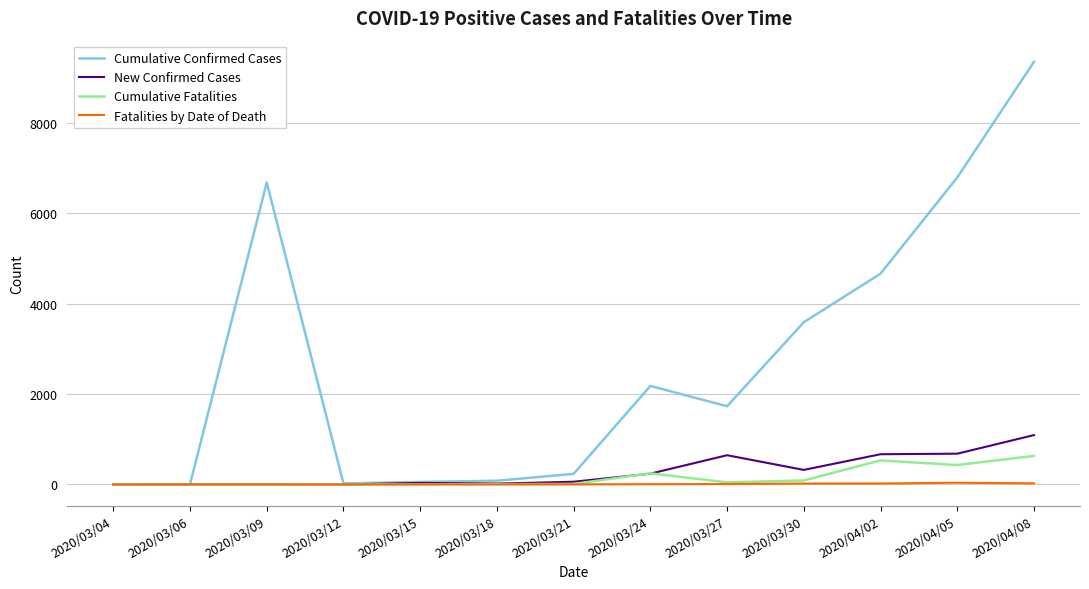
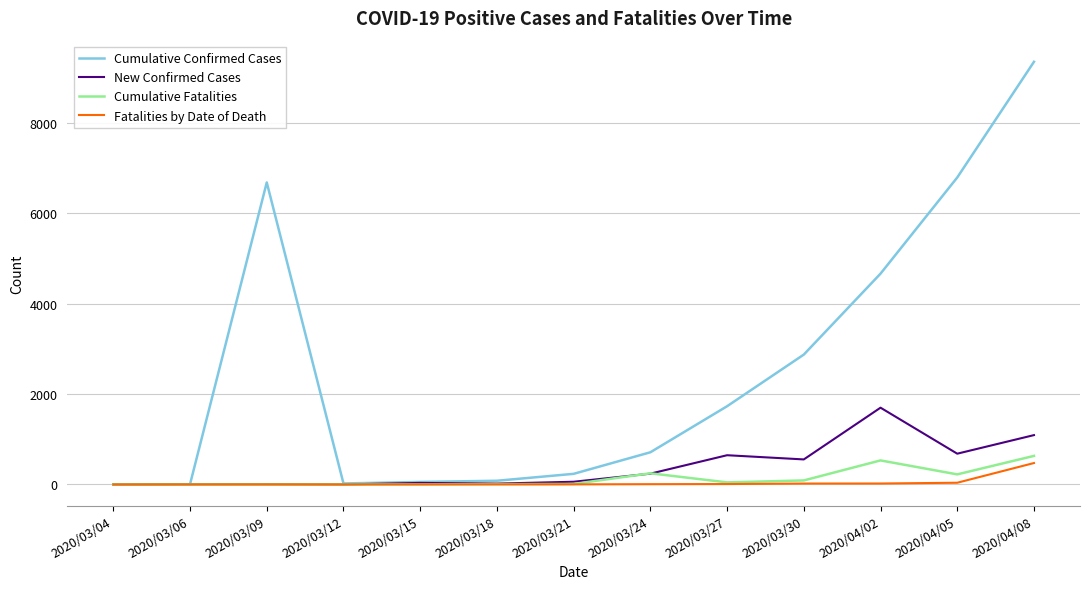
  {
    "Cumulative Confirmed Cases": {
      "2020/03/09": 6700,
      "2020/03/18": 100,
      "2020/03/21": 200,
-     "2020/03/24": 2200,
+     "2020/03/24": 700,
      "2020/03/27": 1700,
-     "2020/03/30": 3600,
+     "2020/03/30": 2900,
      "2020/04/02": 4700,
      "2020/04/05": 6800,
      "2020/04/08": 9400
    },
    "New Confirmed Cases": {
      "2020/03/27": 600,
-     "2020/03/30": 300,
-     "2020/04/02": 700,
+     "2020/03/30": 600,
+     "2020/04/02": 1700,
      "2020/04/05": 700,
      "2020/04/08": 1100
    },
    "Cumulative Fatalities": {
      "2020/03/30": 100,
      "2020/04/02": 500,
-     "2020/04/05": 400,
+     "2020/04/05": 200,
      "2020/04/08": 600
    },
    "Fatalities by Date of Death": {
      "2020/03/24": 0,
      "2020/03/30": 0,
      "2020/04/02": 0,
      "2020/04/05": 0,
-     "2020/04/08": 0
+     "2020/04/08": 500
    }
  }
